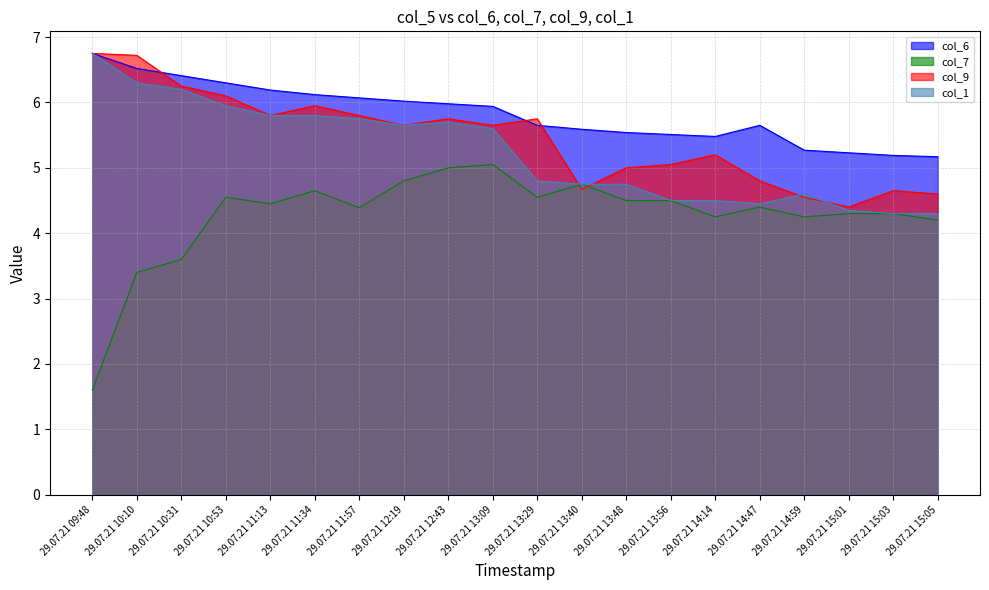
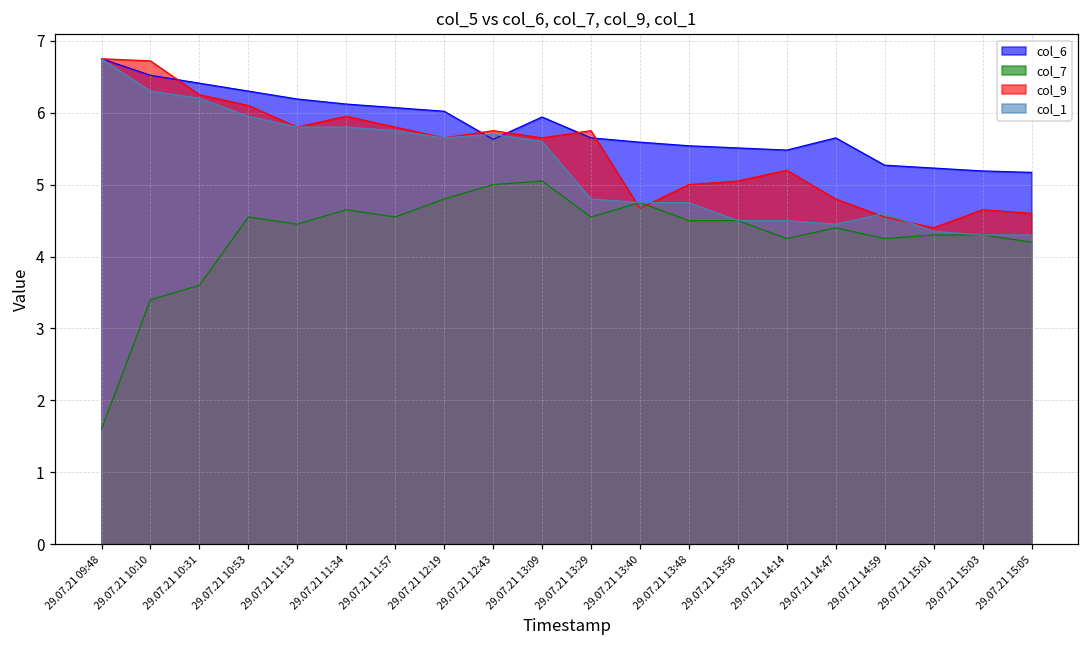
  {
    "col_6": {
      "29.07.21 10:10": 6.5,
      "29.07.21 10:31": 6.4,
      "29.07.21 10:53": 6.3,
      "29.07.21 11:13": 6.2,
      "29.07.21 11:34": 6.1,
      "29.07.21 11:57": 6.1,
      "29.07.21 12:19": 6.0,
-     "29.07.21 12:43": 6.0,
+     "29.07.21 12:43": 5.6,
      "29.07.21 13:09": 5.9,
      "29.07.21 13:29": 5.7,
      "29.07.21 13:40": 5.6,
      "29.07.21 13:48": 5.5,
      "29.07.21 13:56": 5.5,
      "29.07.21 14:14": 5.5,
      "29.07.21 14:47": 5.7,
      "29.07.21 14:59": 5.3,
      "29.07.21 15:01": 5.2,
      "29.07.21 15:03": 5.2,
      "29.07.21 15:05": 5.2
    },
    "col_7": {
      "29.07.21 09:48": 1.6,
      "29.07.21 10:10": 3.4,
      "29.07.21 10:31": 3.6,
      "29.07.21 10:53": 4.6,
      "29.07.21 11:13": 4.5,
      "29.07.21 11:34": 4.7,
-     "29.07.21 11:57": 4.4,
+     "29.07.21 11:57": 4.6,
      "29.07.21 12:19": 4.8,
      "29.07.21 12:43": 5.0,
      "29.07.21 13:09": 5.1,
      "29.07.21 13:29": 4.6,
      "29.07.21 13:48": 4.5,
      "29.07.21 14:14": 4.3,
      "29.07.21 14:47": 4.4,
      "29.07.21 14:59": 4.3,
      "29.07.21 15:01": 4.3,
      "29.07.21 15:05": 4.2
    },
    "col_9": {
      "29.07.21 10:10": 6.7,
      "29.07.21 10:31": 6.3,
      "29.07.21 10:53": 6.1,
      "29.07.21 11:34": 6.0,
      "29.07.21 11:57": 5.8,
      "29.07.21 12:43": 5.8,
      "29.07.21 13:09": 5.7,
      "29.07.21 13:29": 5.8,
      "29.07.21 13:40": 4.7,
      "29.07.21 13:48": 5.0,
      "29.07.21 13:56": 5.1,
      "29.07.21 14:14": 5.2,
      "29.07.21 14:47": 4.8,
      "29.07.21 14:59": 4.6,
      "29.07.21 15:01": 4.4,
      "29.07.21 15:03": 4.7,
      "29.07.21 15:05": 4.6
    },
    "col_1": {
      "29.07.21 10:10": 6.3,
      "29.07.21 10:31": 6.2,
      "29.07.21 10:53": 6.0,
      "29.07.21 11:34": 5.8,
      "29.07.21 11:57": 5.8,
      "29.07.21 12:43": 5.7,
      "29.07.21 13:09": 5.6,
      "29.07.21 13:29": 4.8,
      "29.07.21 13:48": 4.8,
      "29.07.21 14:14": 4.5,
      "29.07.21 14:47": 4.5,
      "29.07.21 14:59": 4.6,
      "29.07.21 15:01": 4.4,
      "29.07.21 15:05": 4.3
    }
  }
